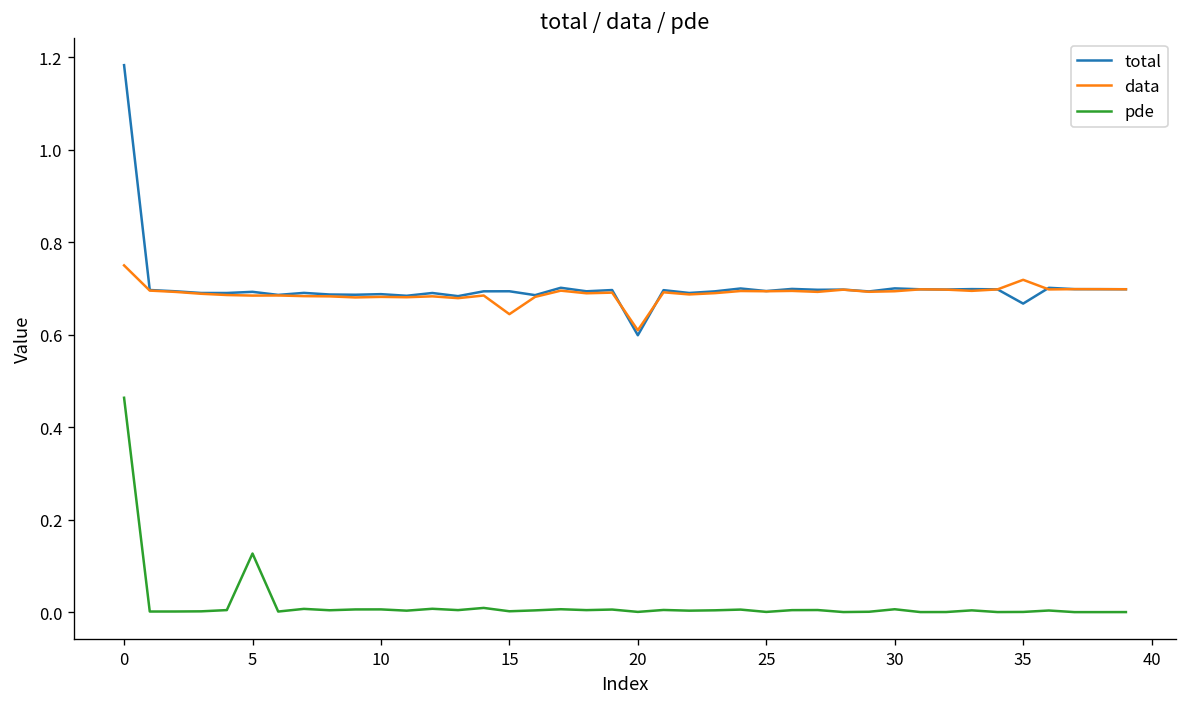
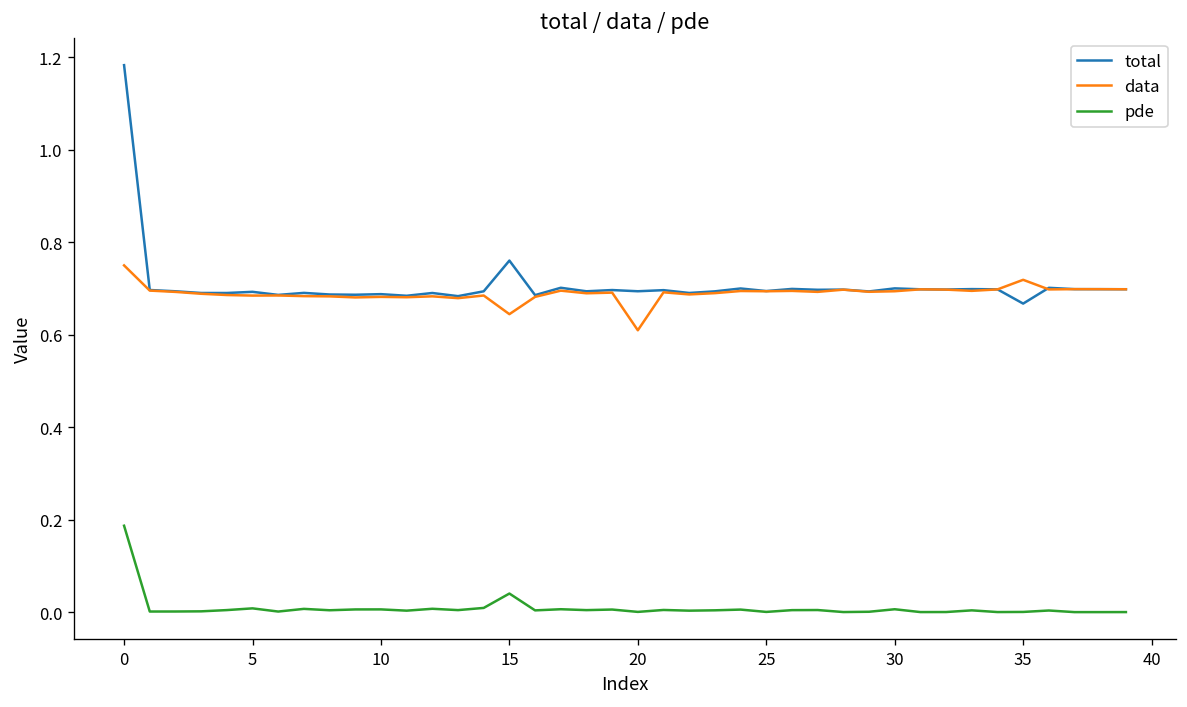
  {
    "total": {
      "0": 1.18,
      "5": 0.69,
-     "15": 0.69,
-     "20": 0.60,
+     "15": 0.76,
+     "20": 0.69,
      "35": 0.67
    },
    "data": {
      "0": 0.75,
      "5": 0.68,
      "15": 0.64,
      "20": 0.61,
      "35": 0.72
    },
    "pde": {
-     "0": 0.46,
-     "5": 0.13,
+     "0": 0.19,
+     "5": 0.01,
      "10": 0.01,
-     "15": 0.00,
+     "15": 0.04,
      "20": 0.00,
      "25": 0.00,
      "30": 0.01,
      "35": 0.00
    }
  }
